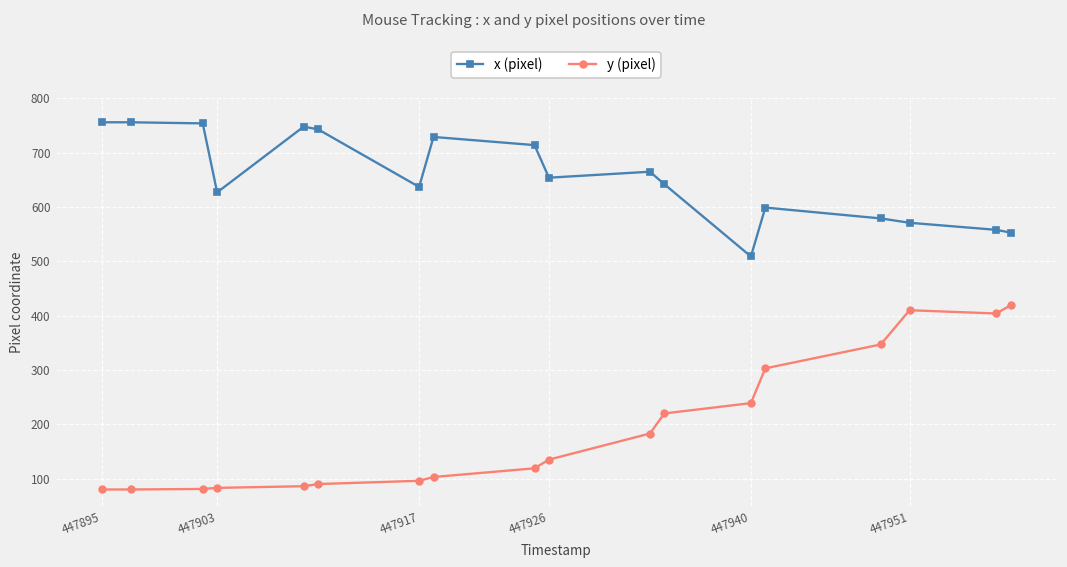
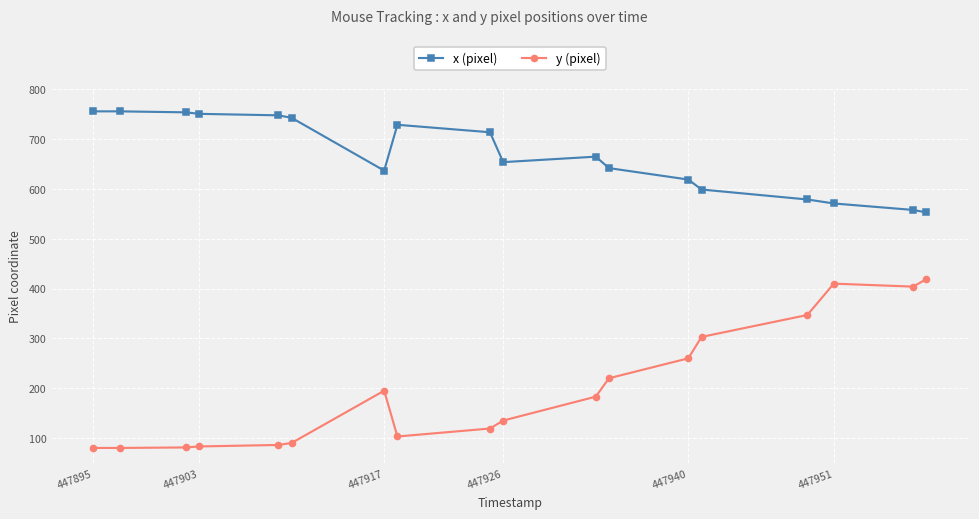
  {
    "x (pixel)": {
      "447895": 760,
-     "447903": 630,
+     "447903": 750,
      "447917": 640,
      "447926": 650,
-     "447940": 510,
+     "447940": 620,
      "447951": 570
    },
    "y (pixel)": {
      "447895": 80,
      "447903": 80,
-     "447917": 100,
+     "447917": 200,
      "447926": 140,
-     "447940": 240,
+     "447940": 260,
      "447951": 410
    }
  }
